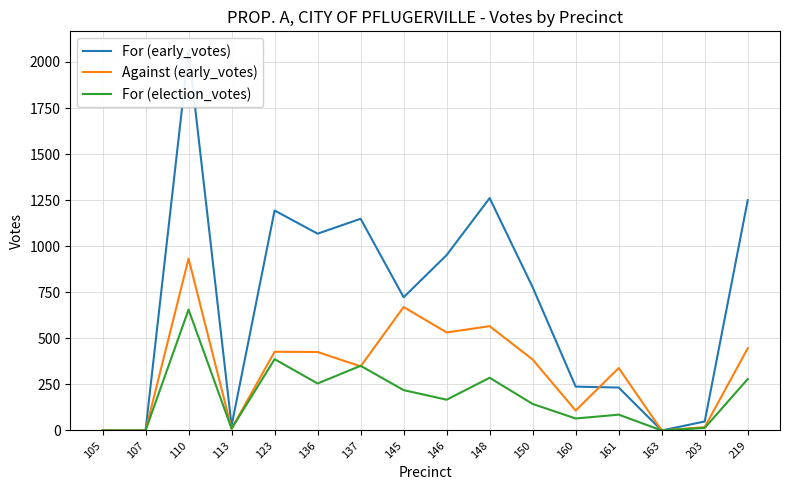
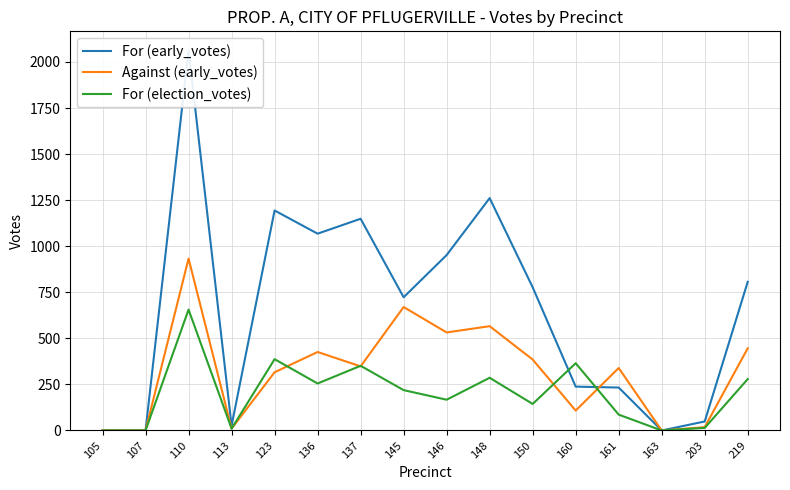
  {
    "For (early_votes)": {
      "113": 30,
      "123": 1190,
      "136": 1070,
      "137": 1150,
      "145": 720,
      "146": 950,
      "148": 1260,
      "150": 780,
      "160": 240,
      "161": 230,
      "203": 50,
-     "219": 1250
+     "219": 810
    },
    "Against (early_votes)": {
      "110": 930,
-     "123": 430,
+     "123": 320,
      "136": 430,
      "145": 670,
      "146": 530,
      "148": 570,
      "150": 390,
      "160": 110,
      "161": 340,
      "219": 450
    },
    "For (election_votes)": {
      "110": 660,
      "123": 390,
      "136": 260,
      "145": 220,
      "146": 170,
      "148": 290,
      "150": 140,
-     "160": 70,
+     "160": 370,
      "161": 90,
      "219": 280
    }
  }
